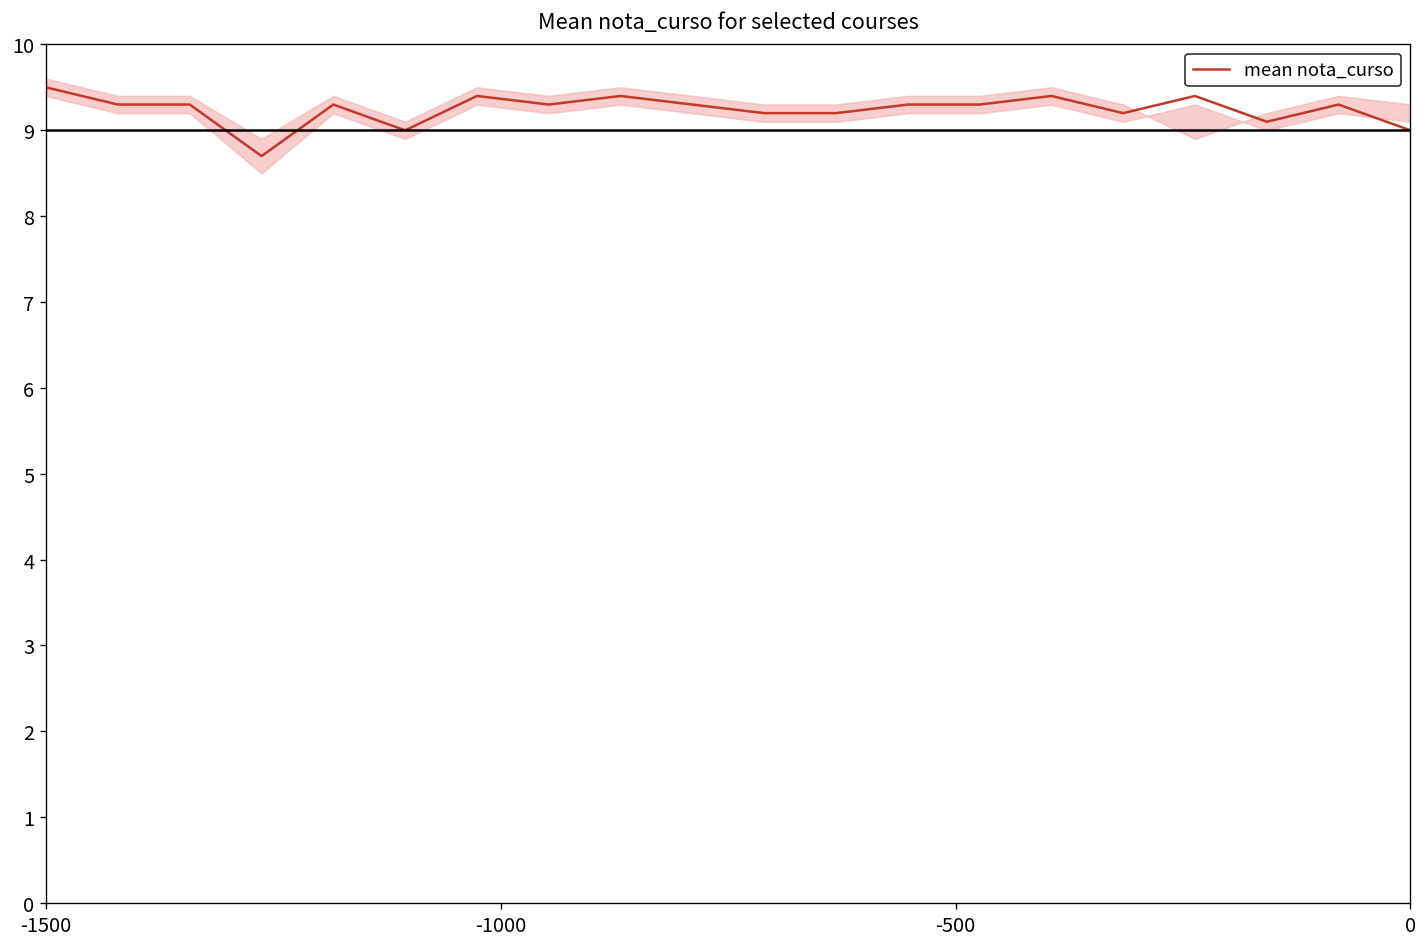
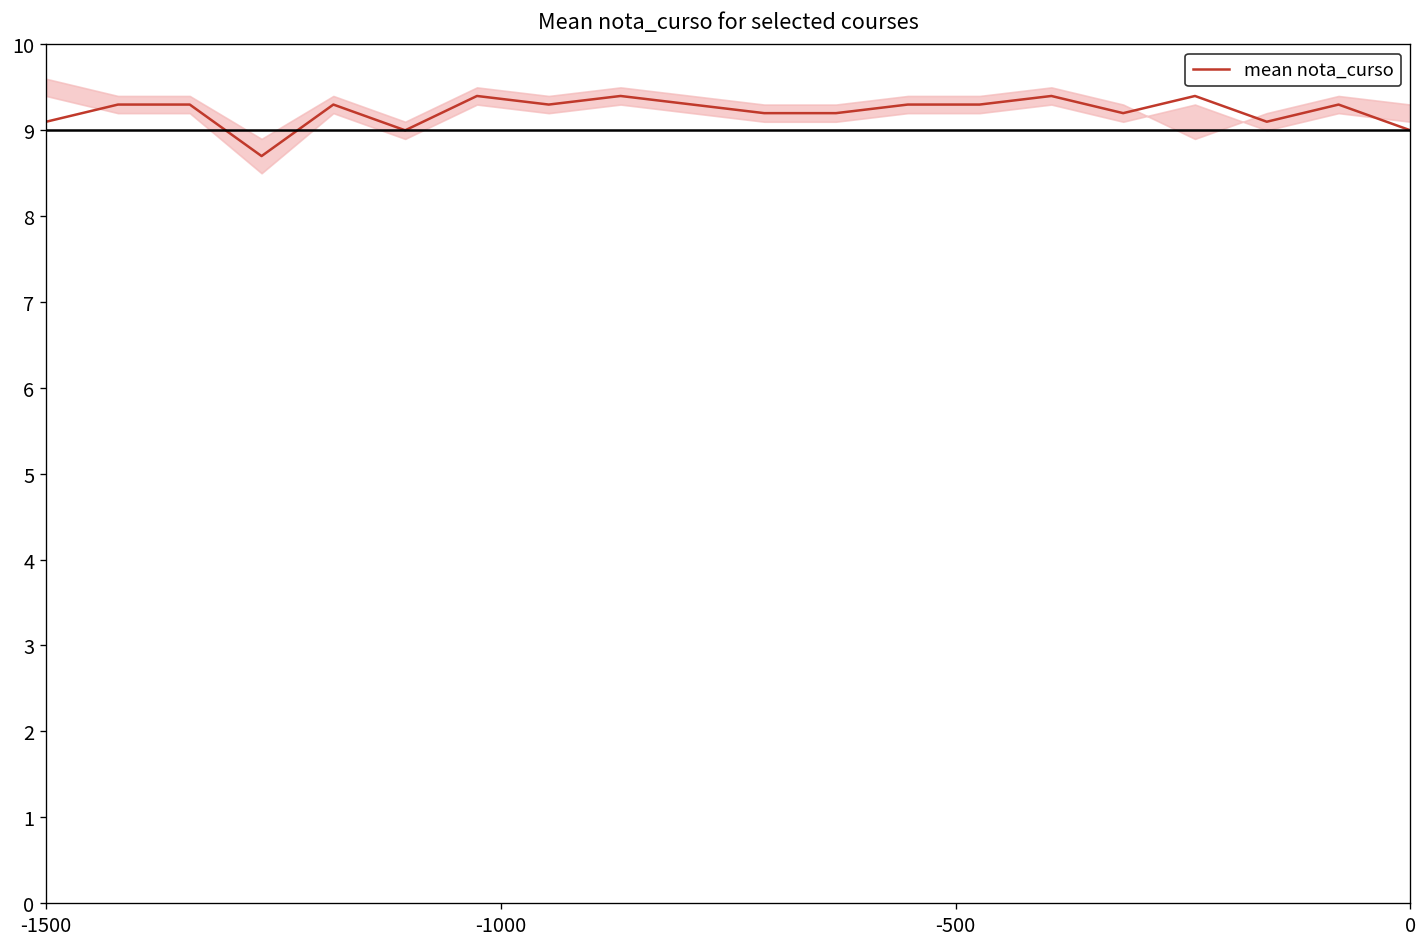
  {
    "mean nota_curso": {
-     "-1500": 9.5,
+     "-1500": 9.1,
      "0": 9.0
    }
  }
